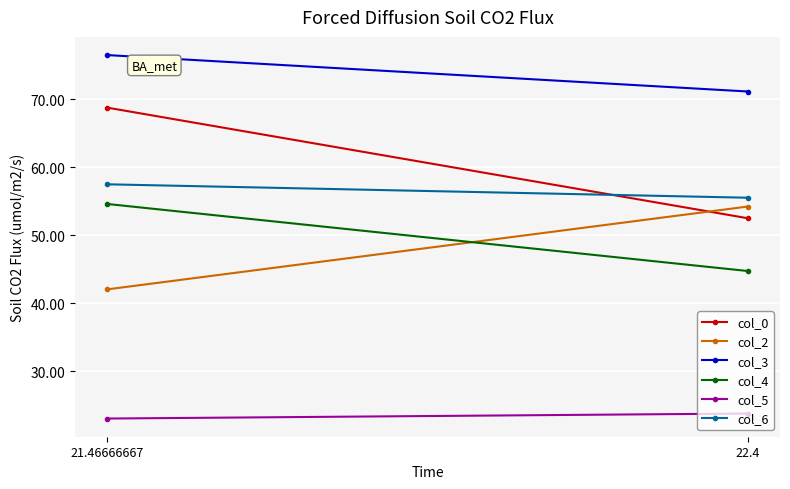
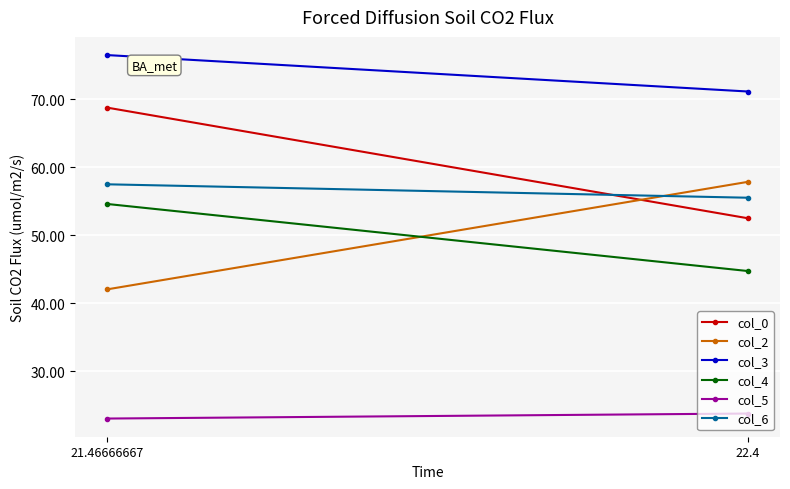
  {
    "col_0": {
      "21.46666667": 69,
      "22.4": 53
    },
    "col_2": {
      "21.46666667": 42,
-     "22.4": 54
+     "22.4": 58
    },
    "col_3": {
      "21.46666667": 77,
      "22.4": 71
    },
    "col_4": {
      "21.46666667": 55,
      "22.4": 45
    },
    "col_5": {
      "21.46666667": 23
    },
    "col_6": {
      "21.46666667": 58,
      "22.4": 56
    }
  }
